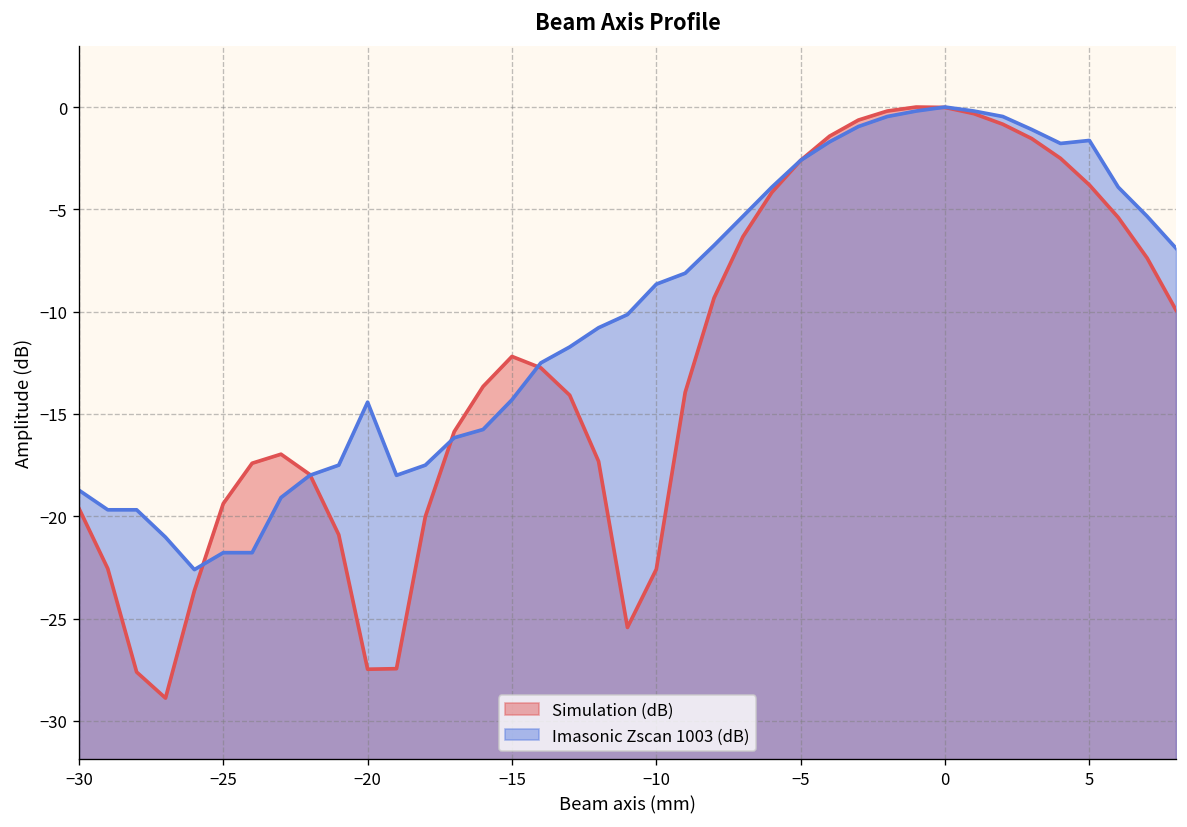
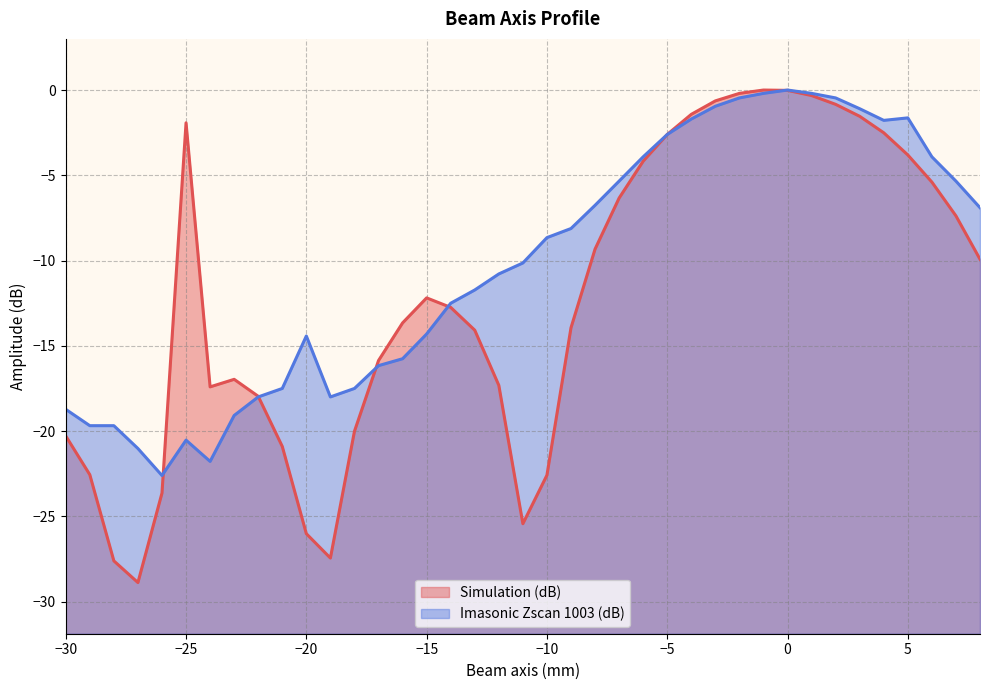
  {
    "Simulation (dB)": {
-     "−30": -19.6,
-     "−25": -19.4,
-     "−20": -27.5,
+     "−30": -20.3,
+     "−25": -1.9,
+     "−20": -26.0,
      "−15": -12.2,
      "−10": -22.6,
      "5": -3.8
    },
    "Imasonic Zscan 1003 (dB)": {
      "−30": -18.7,
-     "−25": -21.8,
+     "−25": -20.5,
      "−20": -14.4,
      "−15": -14.3,
      "−10": -8.7,
      "5": -1.6
    }
  }
